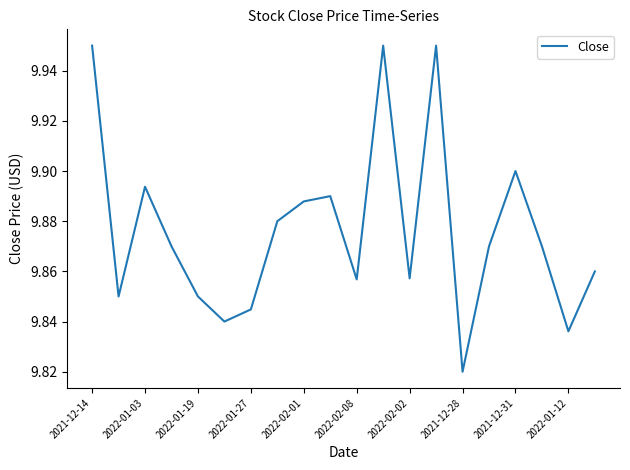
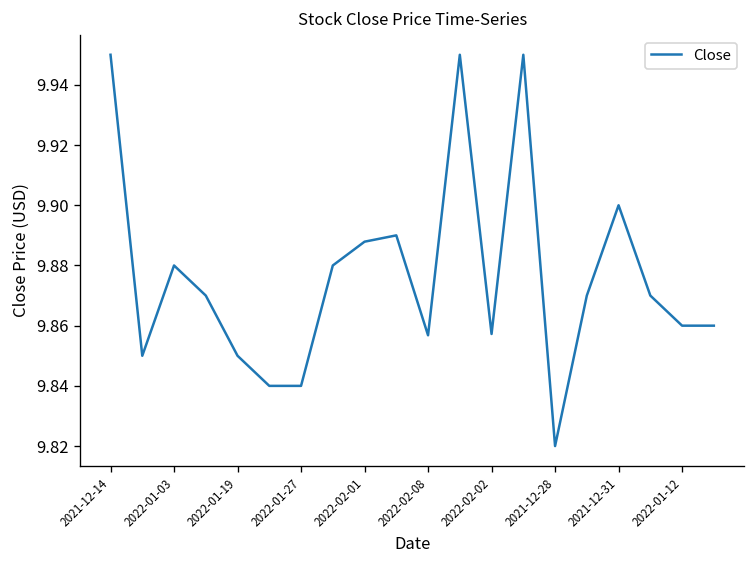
  {
    "2021-12-14": 9.950,
-   "2022-01-03": 9.894,
+   "2022-01-03": 9.880,
    "2022-01-19": 9.850,
-   "2022-01-27": 9.845,
+   "2022-01-27": 9.840,
    "2022-02-01": 9.888,
    "2022-02-08": 9.857,
    "2022-02-02": 9.857,
    "2021-12-28": 9.820,
    "2021-12-31": 9.900,
-   "2022-01-12": 9.836
+   "2022-01-12": 9.860
  }
